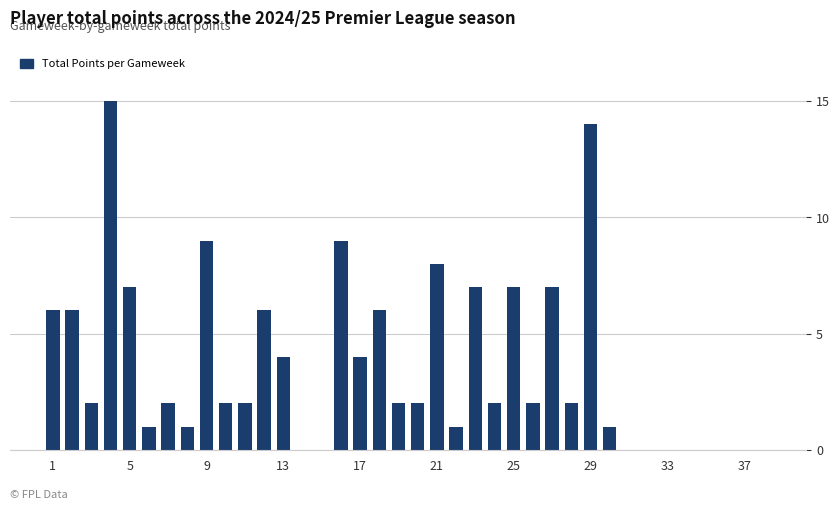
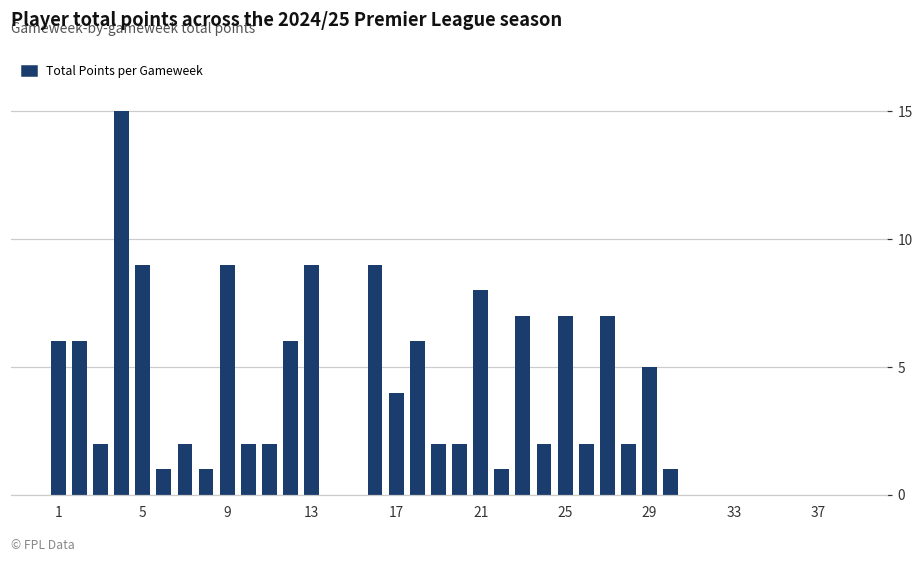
  {
    "1": 6,
-   "5": 7,
+   "5": 9,
    "9": 9,
-   "13": 4,
+   "13": 9,
    "17": 4,
    "21": 8,
    "25": 7,
-   "29": 14,
+   "29": 5,
    "33": 0,
    "37": 0
  }
